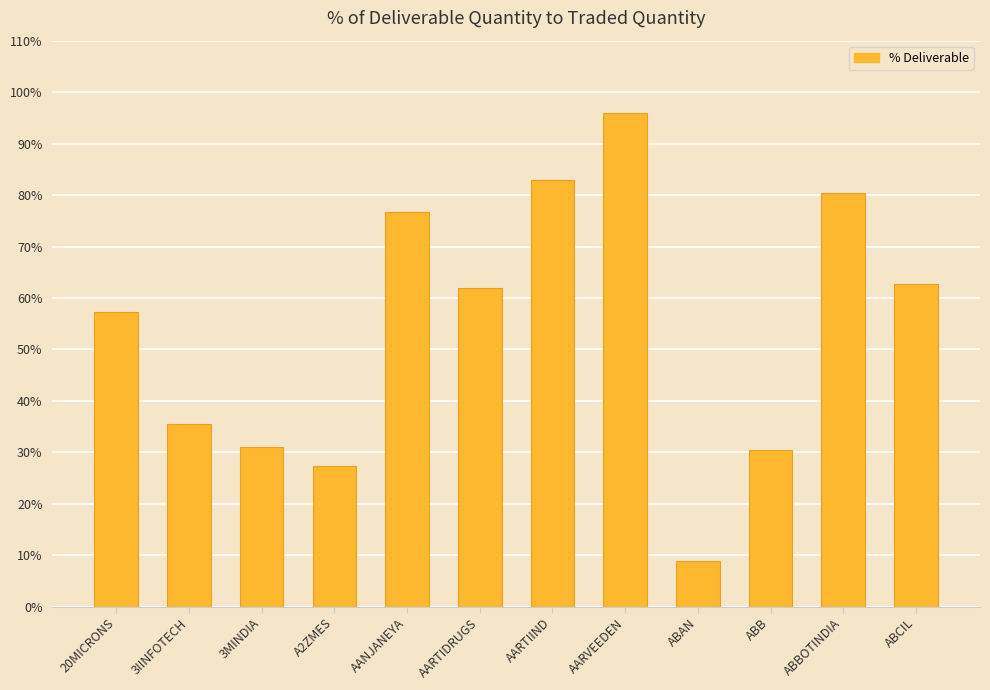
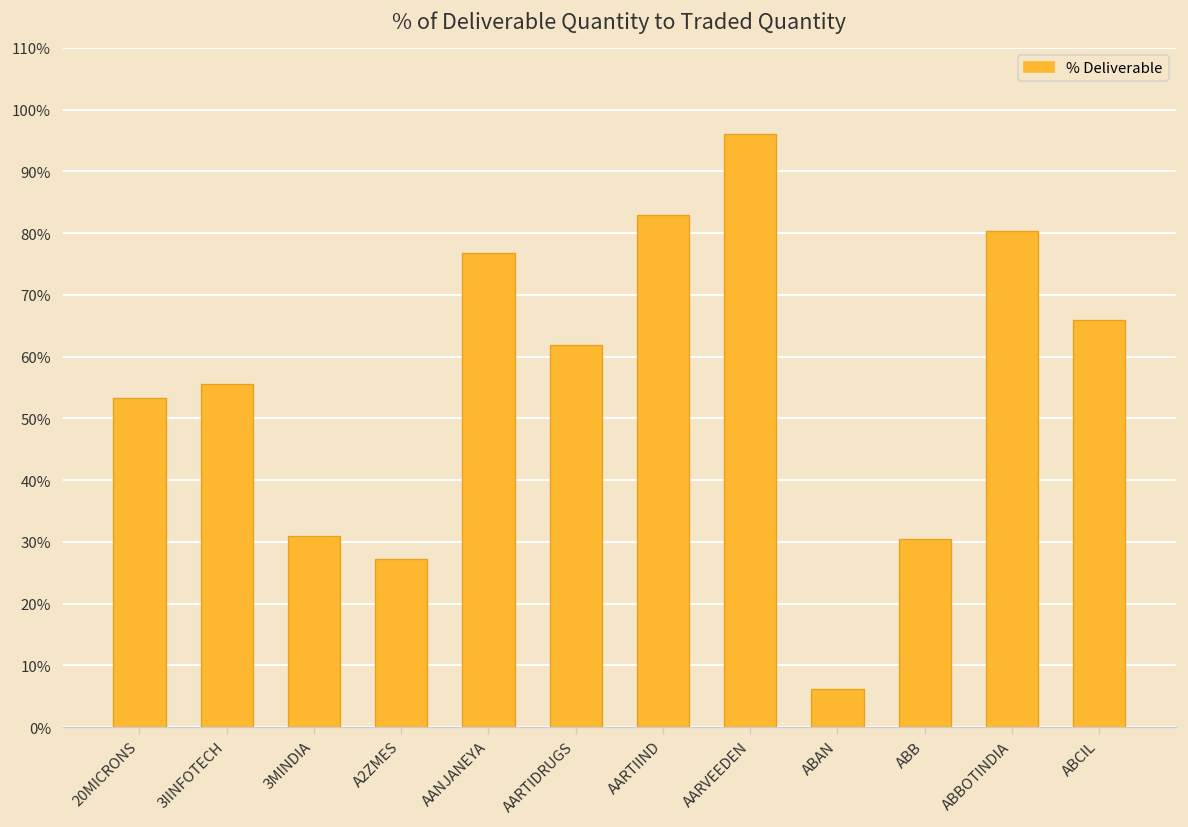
  {
-   "20MICRONS": "57%",
-   "3IINFOTECH": "35%",
+   "20MICRONS": "53%",
+   "3IINFOTECH": "56%",
    "3MINDIA": "31%",
    "A2ZMES": "27%",
    "AANJANEYA": "77%",
    "AARTIDRUGS": "62%",
    "AARTIIND": "83%",
    "AARVEEDEN": "96%",
-   "ABAN": "9%",
+   "ABAN": "6%",
    "ABB": "30%",
    "ABBOTINDIA": "80%",
-   "ABCIL": "63%"
+   "ABCIL": "66%"
  }
